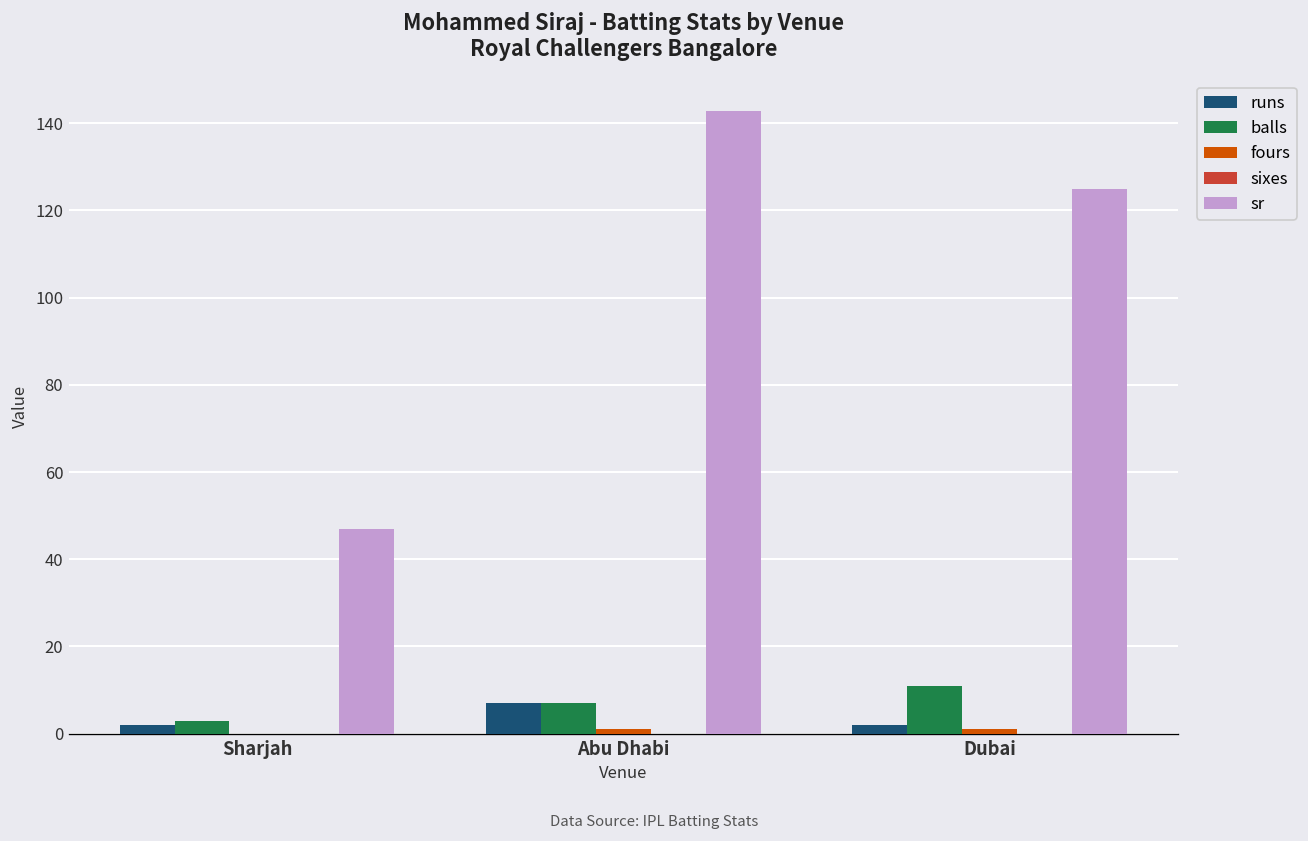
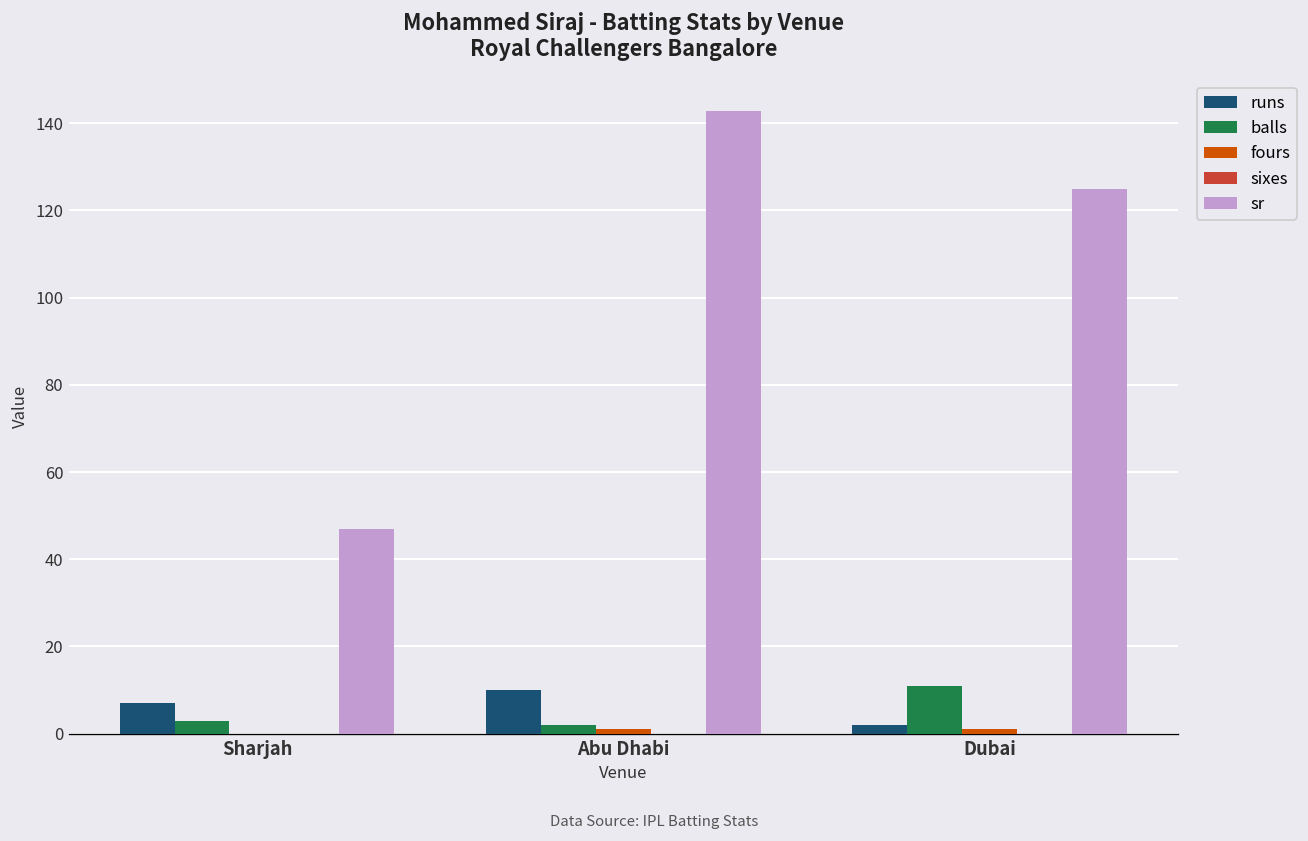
  {
    "runs": {
-     "Sharjah": 2,
-     "Abu Dhabi": 7,
+     "Sharjah": 7,
+     "Abu Dhabi": 10,
      "Dubai": 2
    },
    "balls": {
      "Sharjah": 3,
-     "Abu Dhabi": 7,
+     "Abu Dhabi": 2,
      "Dubai": 11
    },
    "sr": {
      "Sharjah": 47,
      "Abu Dhabi": 143,
      "Dubai": 125
    }
  }
